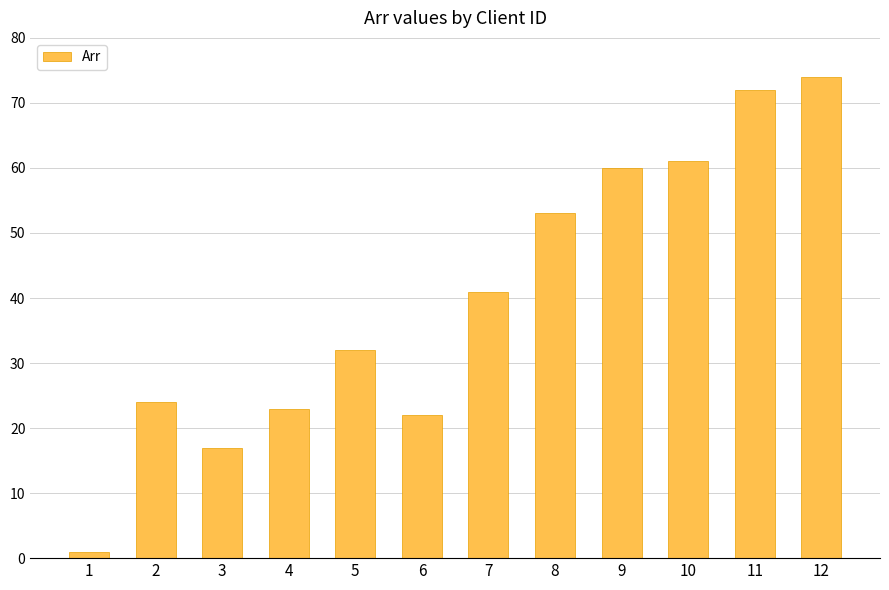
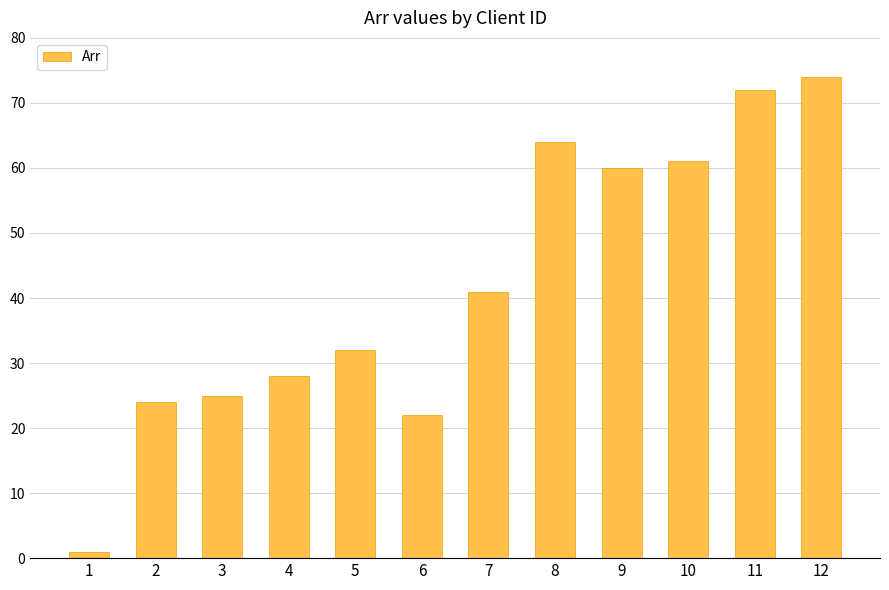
  {
    "1": 1,
    "2": 24,
-   "3": 17,
-   "4": 23,
+   "3": 25,
+   "4": 28,
    "5": 32,
    "6": 22,
    "7": 41,
-   "8": 53,
+   "8": 64,
    "9": 60,
    "10": 61,
    "11": 72,
    "12": 74
  }
